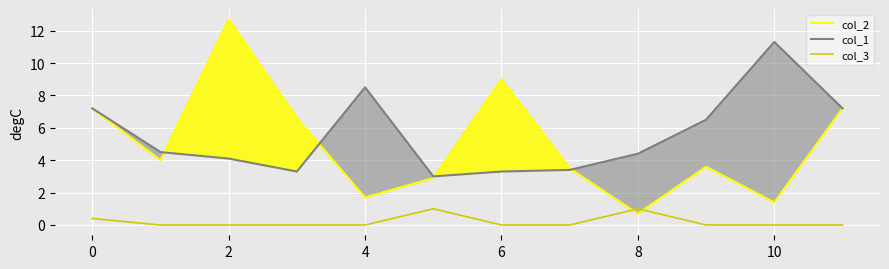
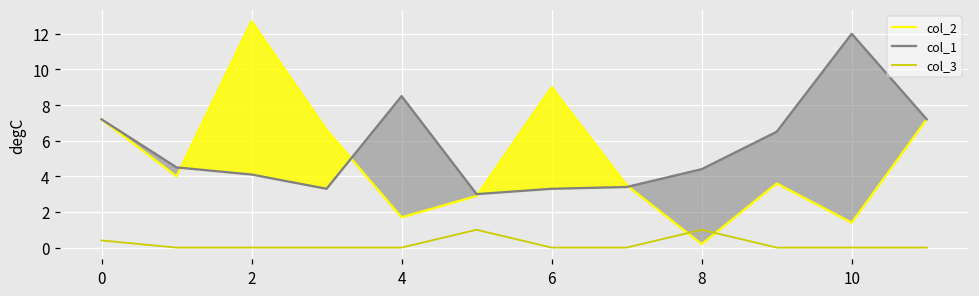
  {
    "col_2": {
      "2": 12.7,
      "4": 1.7,
      "6": 9.0,
-     "8": 0.7,
+     "8": 0.2,
      "10": 1.4
    },
    "col_1": {
      "2": 4.1,
      "4": 8.5,
      "6": 3.3,
      "8": 4.4,
-     "10": 11.3
+     "10": 12.0
    },
    "col_3": {
      "0": 0.4,
      "2": 0.0,
      "4": 0.0,
      "6": 0.0,
      "8": 1.0,
      "10": 0.0
    }
  }
